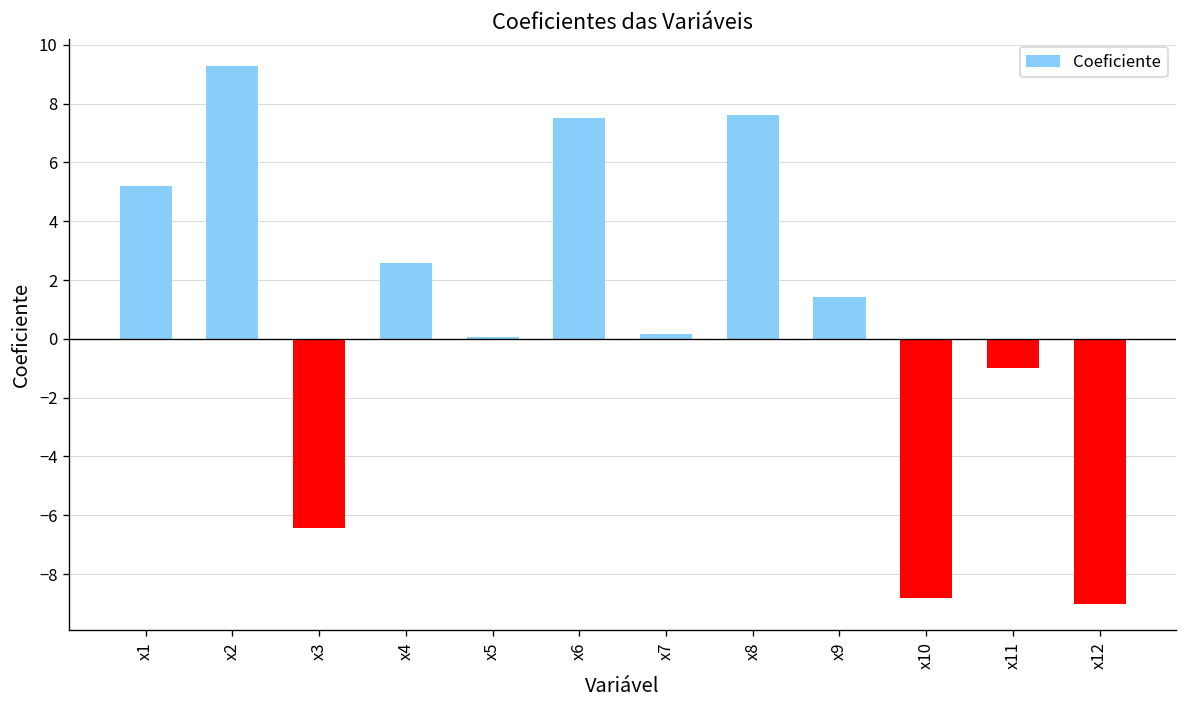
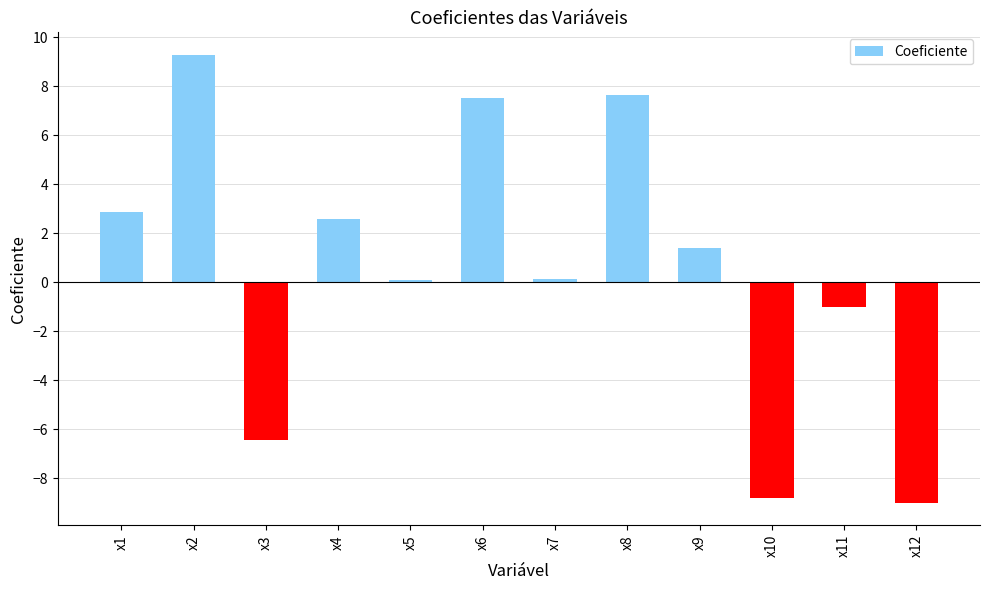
  {
-   "x1": 5.2,
+   "x1": 2.9,
    "x2": 9.3,
    "x3": -6.4,
    "x4": 2.6,
    "x6": 7.5,
    "x7": 0.2,
    "x8": 7.6,
    "x9": 1.4,
    "x10": -8.8,
    "x11": -1.0,
    "x12": -9.0
  }
